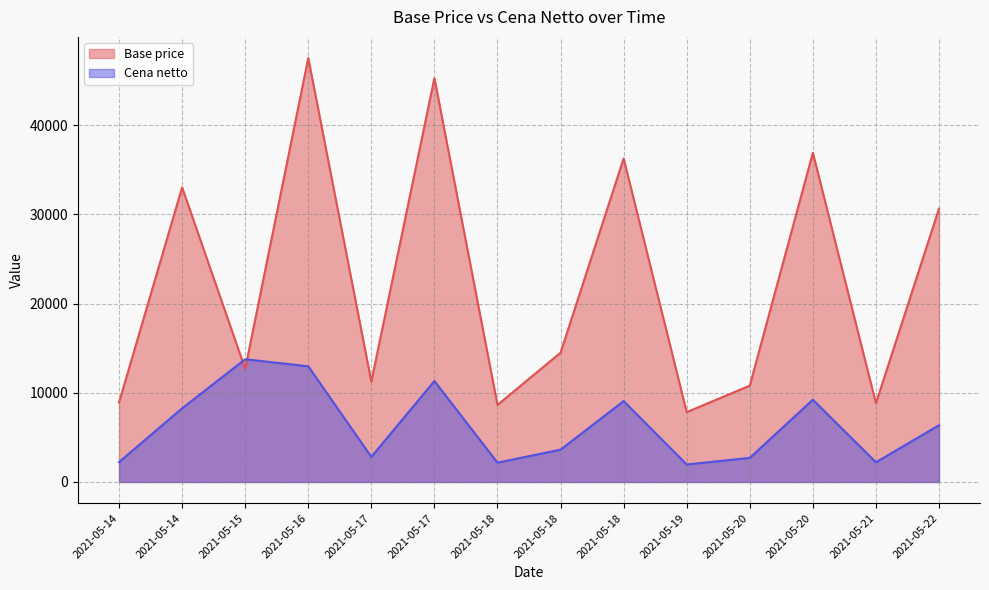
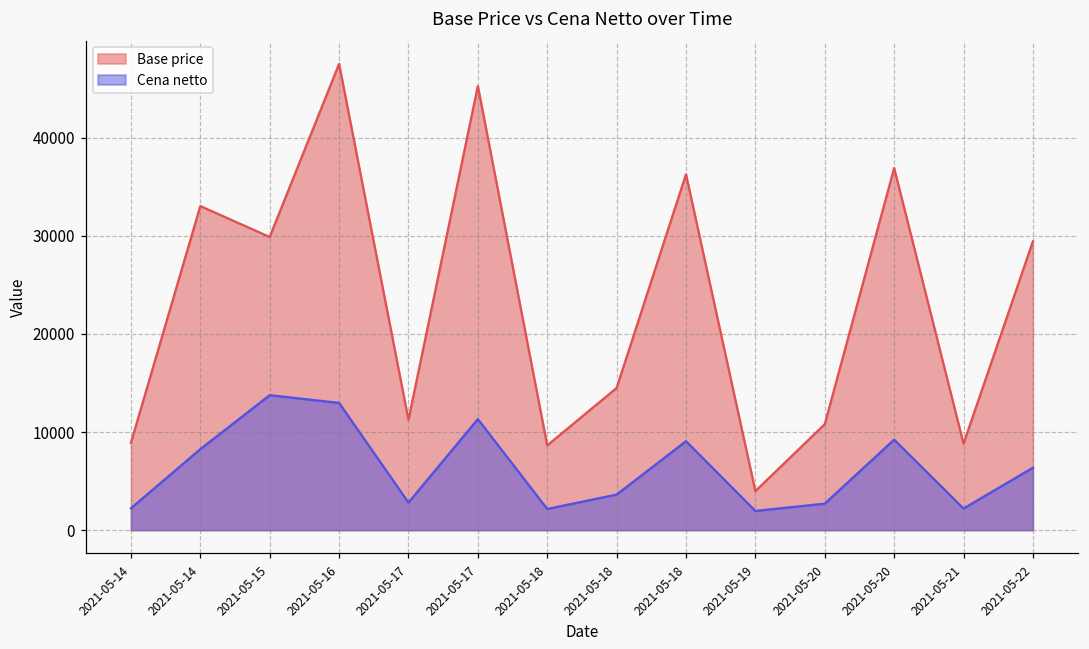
  {
    "Base price": {
-     "2021-05-15": 13000,
+     "2021-05-15": 30000,
      "2021-05-16": 48000,
-     "2021-05-19": 8000,
+     "2021-05-19": 4000,
      "2021-05-21": 9000,
-     "2021-05-22": 31000
+     "2021-05-22": 29000
    },
    "Cena netto": {
      "2021-05-15": 14000,
      "2021-05-16": 13000,
      "2021-05-19": 2000,
      "2021-05-21": 2000,
      "2021-05-22": 6000
    }
  }
